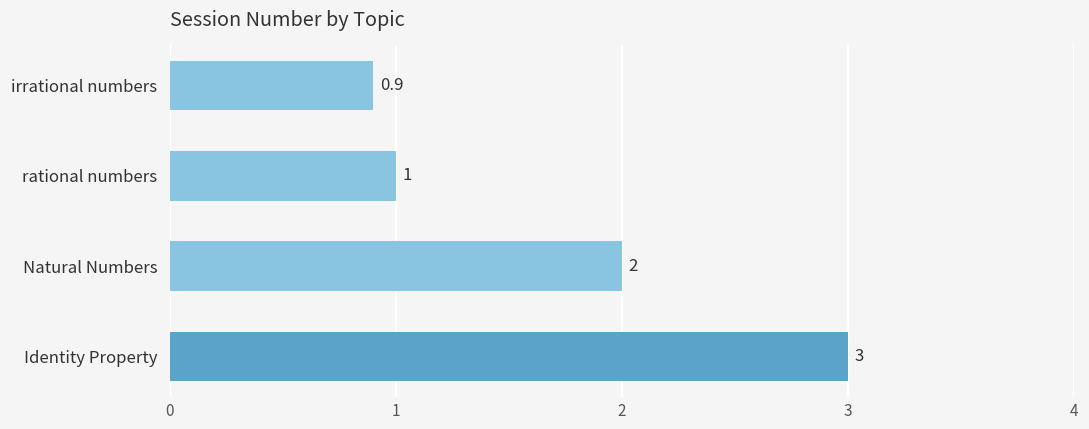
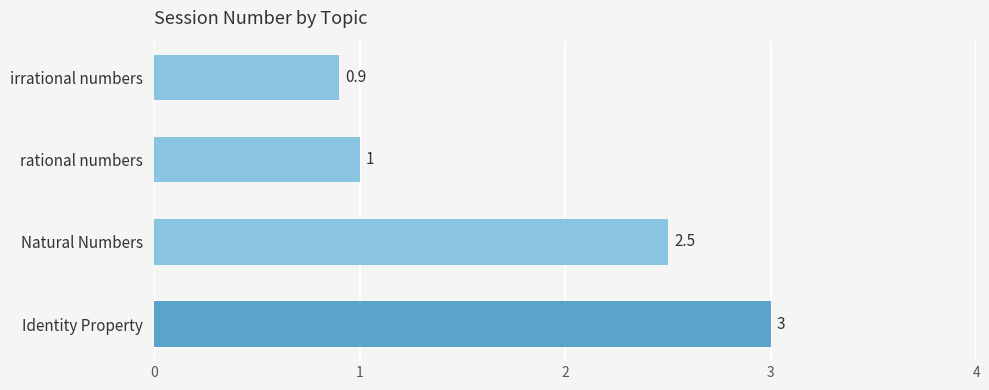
  {
    "irrational numbers": 0.9,
    "rational numbers": 1,
-   "Natural Numbers": 2,
+   "Natural Numbers": 2.5,
    "Identity Property": 3
  }
